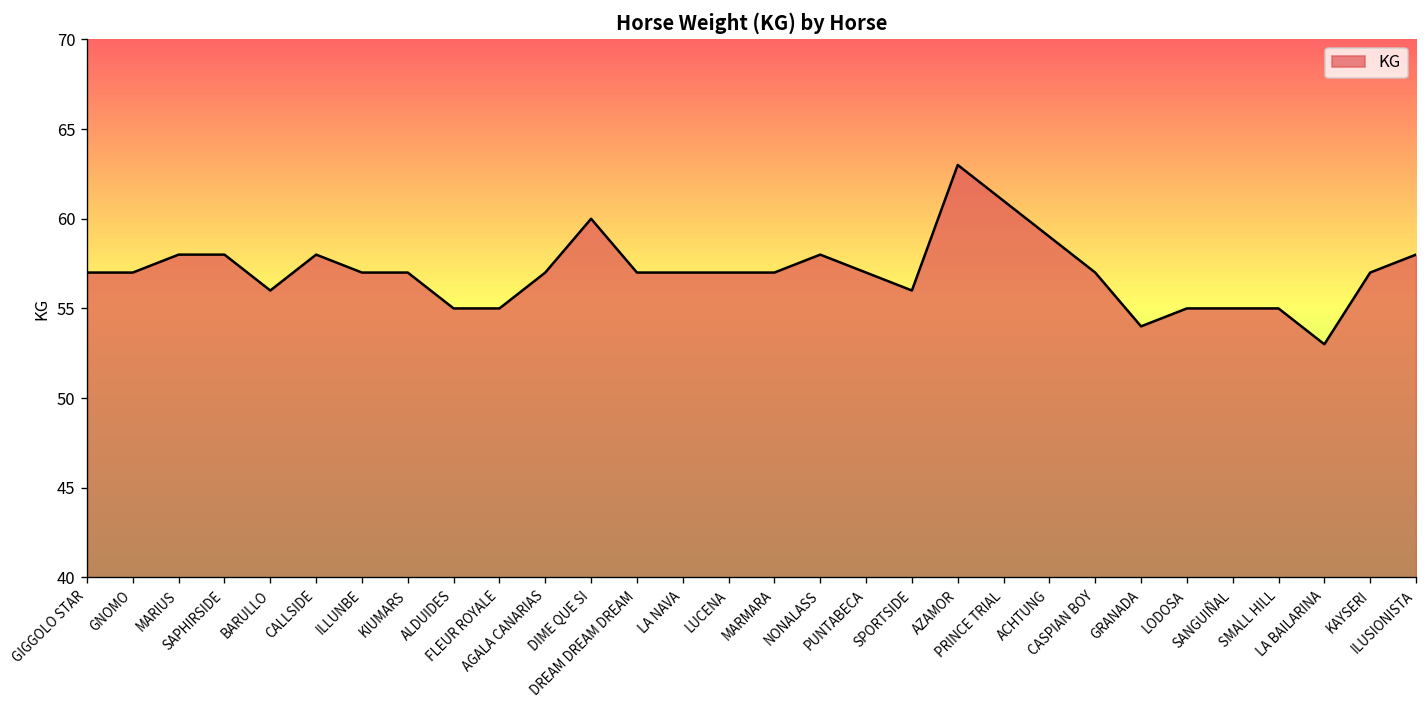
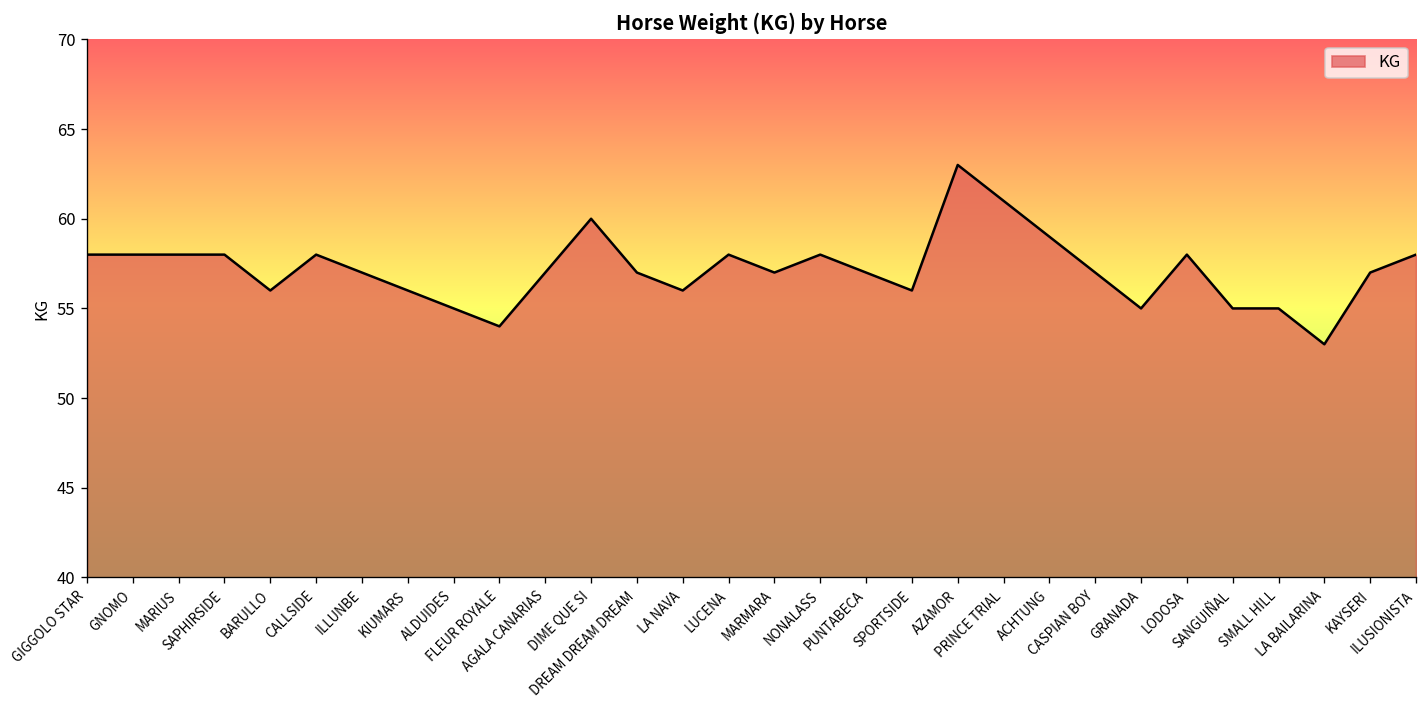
  {
-   "GIGGOLO STAR": 57,
-   "GNOMO": 57,
+   "GIGGOLO STAR": 58,
+   "GNOMO": 58,
    "MARIUS": 58,
    "SAPHIRSIDE": 58,
    "BARULLO": 56,
    "CALLSIDE": 58,
    "ILLUNBE": 57,
-   "KIUMARS": 57,
+   "KIUMARS": 56,
    "ALDUIDES": 55,
-   "FLEUR ROYALE": 55,
+   "FLEUR ROYALE": 54,
    "AGALA CANARIAS": 57,
    "DIME QUE SI": 60,
    "DREAM DREAM DREAM": 57,
-   "LA NAVA": 57,
-   "LUCENA": 57,
+   "LA NAVA": 56,
+   "LUCENA": 58,
    "MARMARA": 57,
    "NONALASS": 58,
    "PUNTABECA": 57,
    "SPORTSIDE": 56,
    "AZAMOR": 63,
    "PRINCE TRIAL": 61,
    "ACHTUNG": 59,
    "CASPIAN BOY": 57,
-   "GRANADA": 54,
-   "LODOSA": 55,
+   "GRANADA": 55,
+   "LODOSA": 58,
    "SANGUIÑAL": 55,
    "SMALL HILL": 55,
    "LA BAILARINA": 53,
    "KAYSERI": 57,
    "ILUSIONISTA": 58
  }
